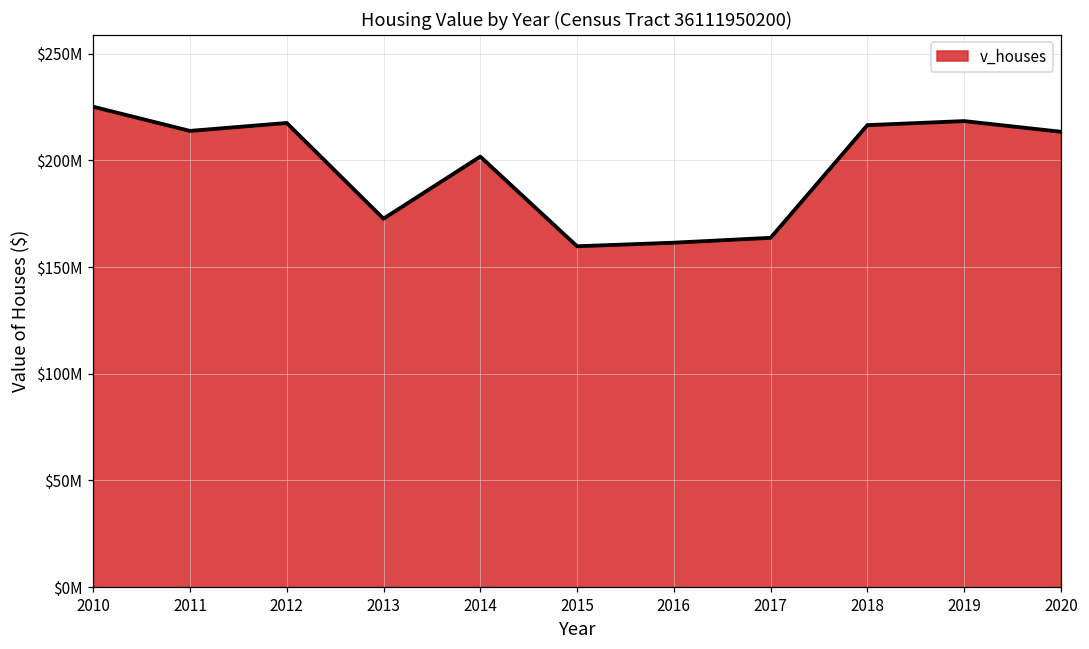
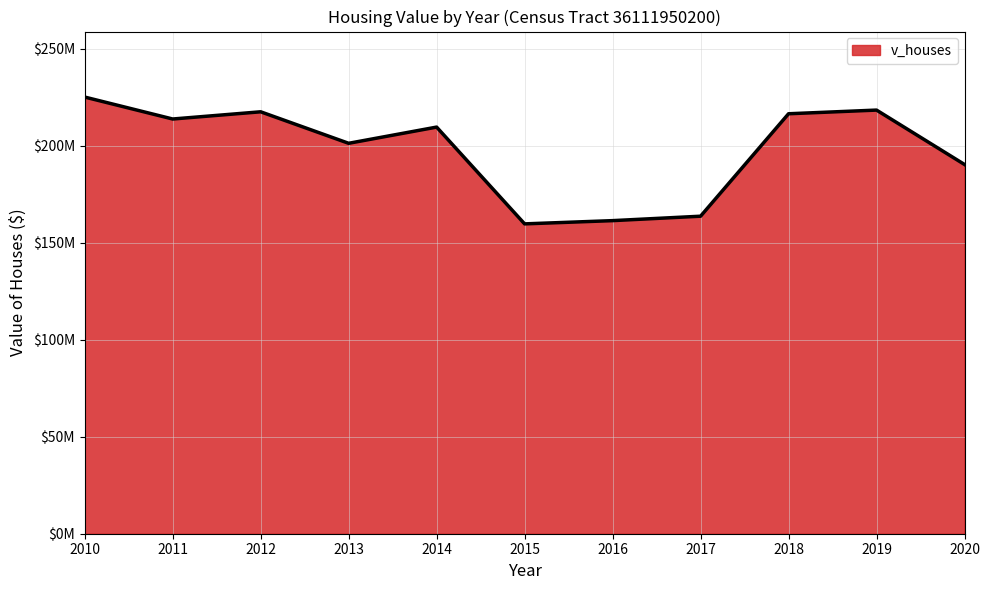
  {
    "2010": "$225000000",
    "2011": "$214000000",
    "2012": "$218000000",
-   "2013": "$173000000",
-   "2014": "$202000000",
+   "2013": "$201000000",
+   "2014": "$210000000",
    "2015": "$160000000",
    "2016": "$161000000",
    "2017": "$164000000",
    "2018": "$217000000",
    "2019": "$218000000",
-   "2020": "$213000000"
+   "2020": "$190000000"
  }
